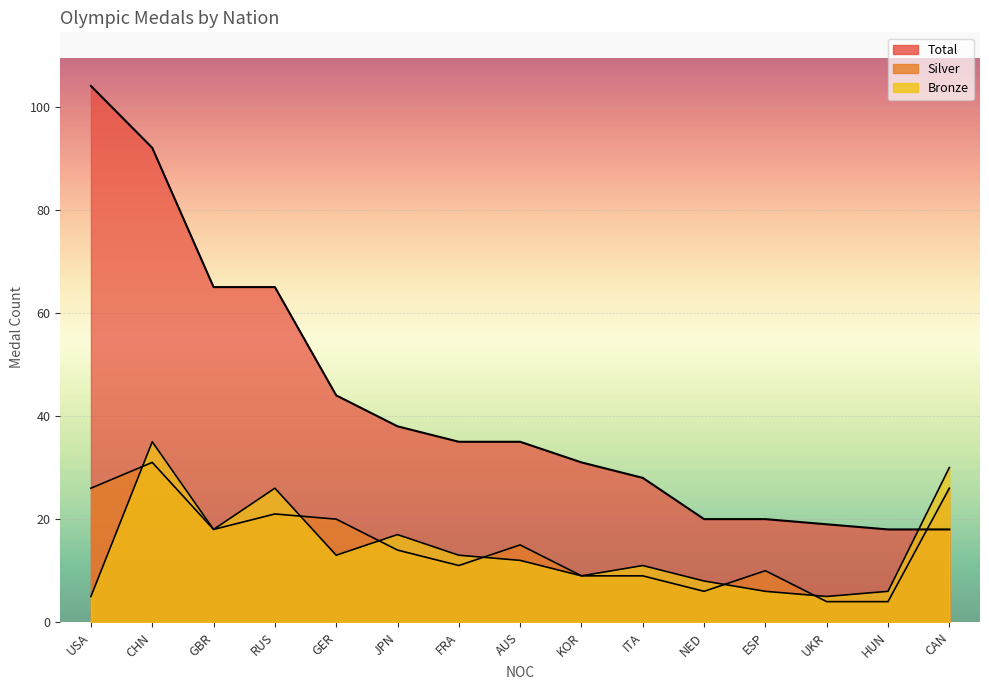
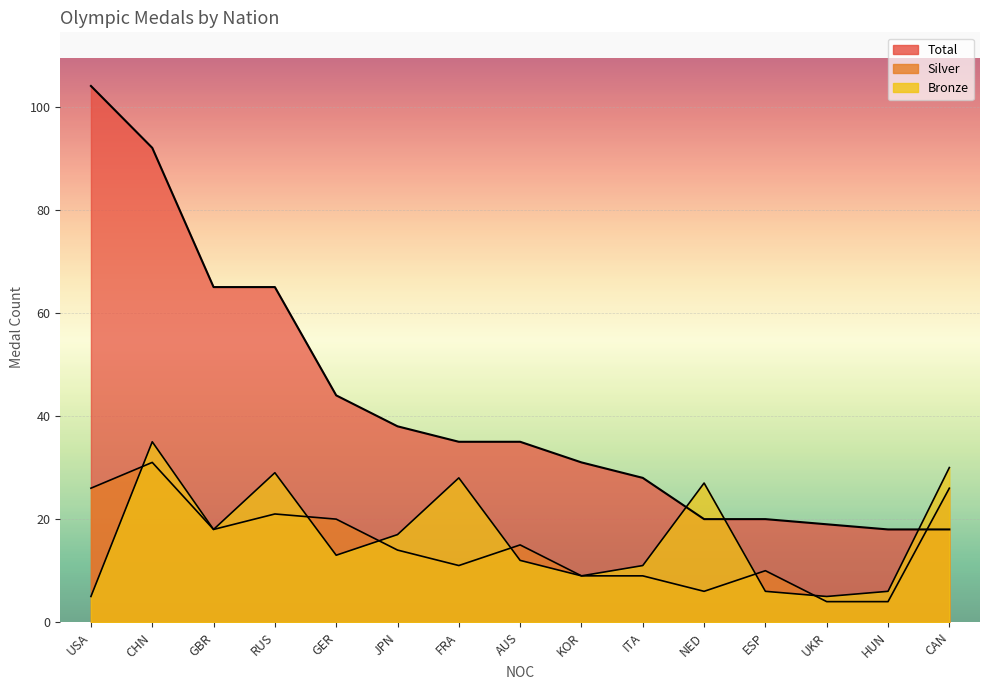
  {
    "Bronze": {
      "USA": 5,
      "CHN": 35,
-     "RUS": 26,
+     "RUS": 29,
      "GER": 13,
      "JPN": 17,
-     "FRA": 13,
+     "FRA": 28,
      "AUS": 12,
      "ITA": 11,
-     "NED": 8,
+     "NED": 27,
      "ESP": 6,
      "UKR": 5,
      "HUN": 6,
      "CAN": 30
    }
  }
